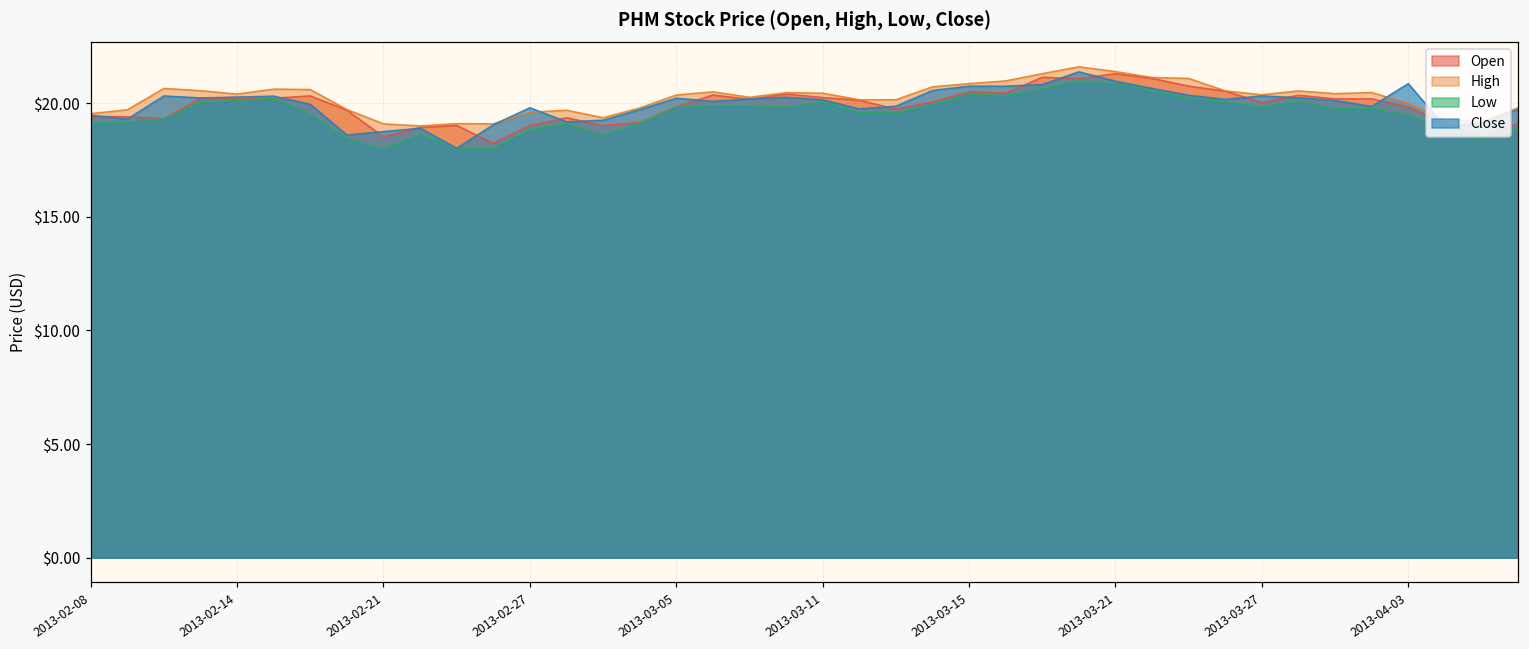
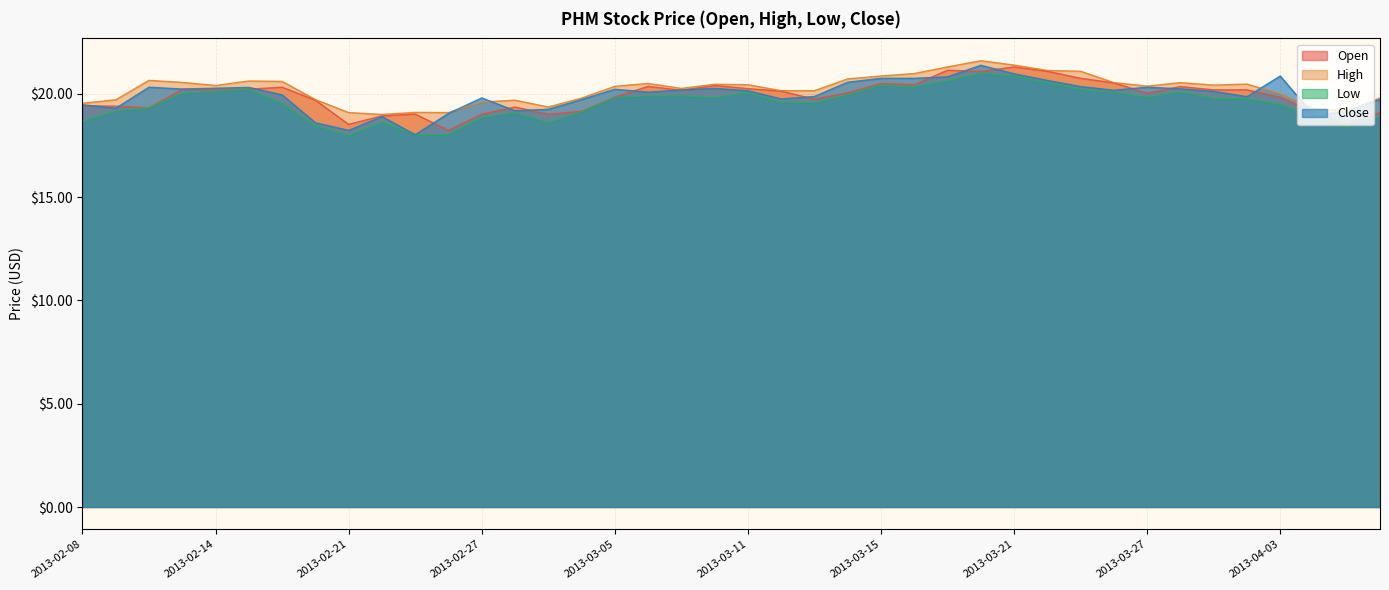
  {
    "Low": {
-     "2013-02-08": "$19.1",
+     "2013-02-08": "$18.7",
      "2013-02-21": "$18.0",
      "2013-02-27": "$18.9",
      "2013-03-27": "$19.8",
      "2013-04-03": "$19.5"
    },
    "Close": {
-     "2013-02-21": "$18.8",
+     "2013-02-21": "$18.2",
      "2013-02-27": "$19.8",
      "2013-03-05": "$20.2",
      "2013-04-03": "$20.9"
    }
  }
